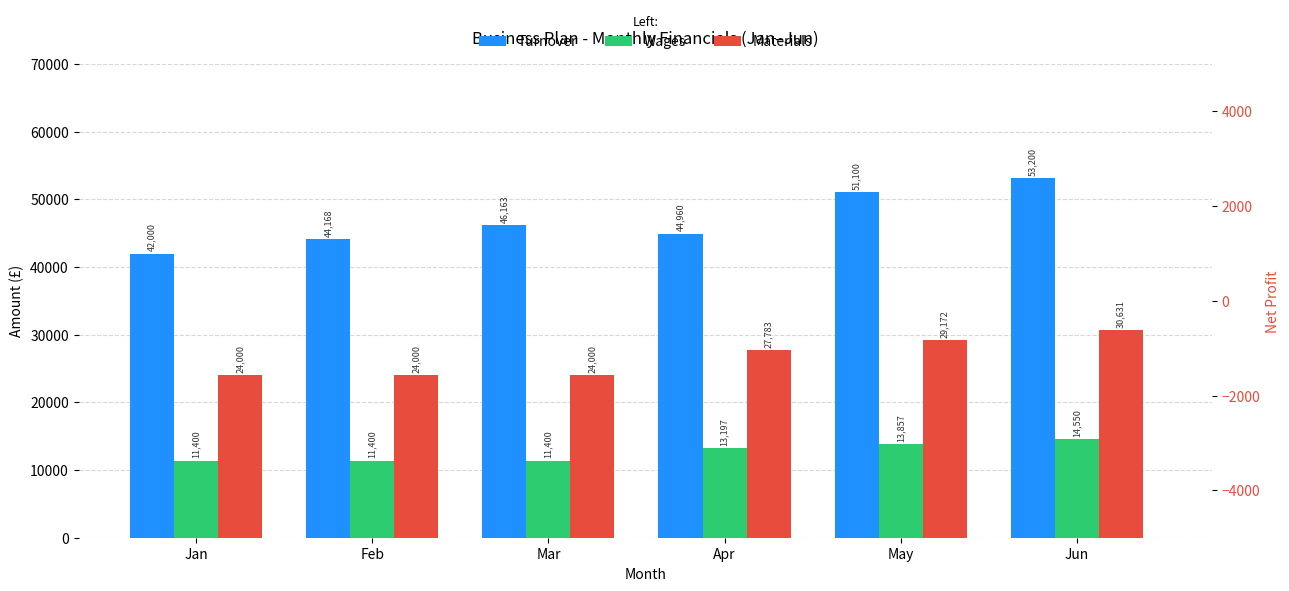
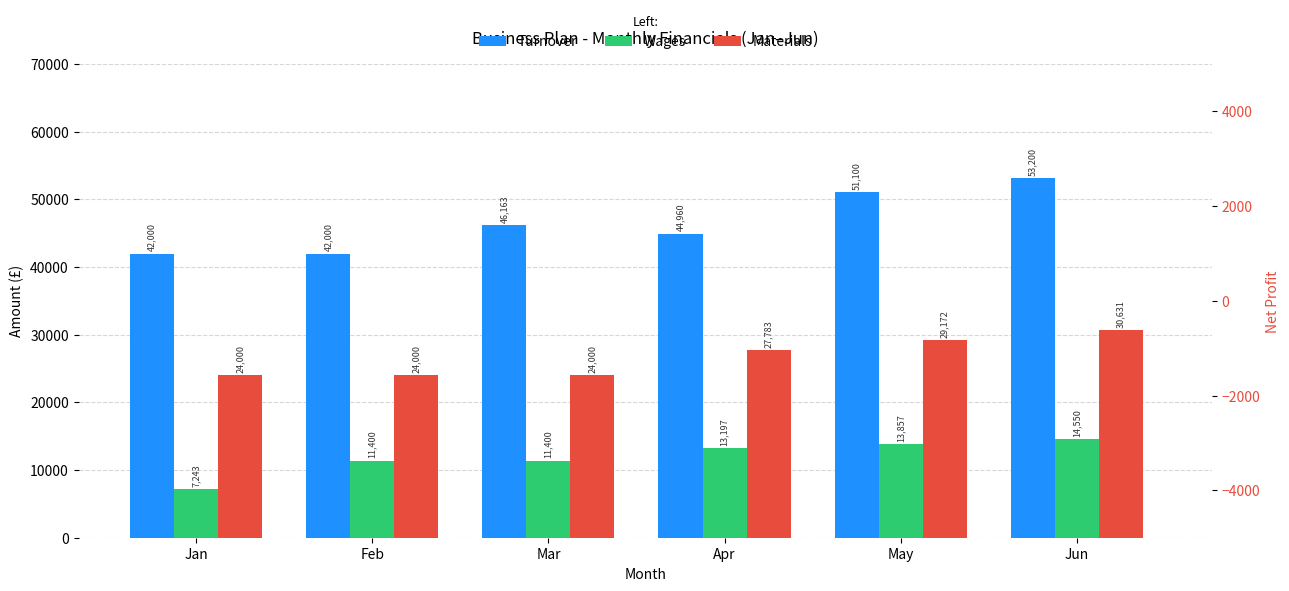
  {
    "Turnover": {
      "Jan": "42,000",
-     "Feb": "44,168",
+     "Feb": "42,000",
      "Mar": "46,163",
      "Apr": "44,960",
      "May": "51,100",
      "Jun": "53,200"
    },
    "Wages": {
-     "Jan": "11,400",
+     "Jan": "7,243",
      "Feb": "11,400",
      "Mar": "11,400",
      "Apr": "13,197",
      "May": "13,857",
      "Jun": "14,550"
    }
  }
